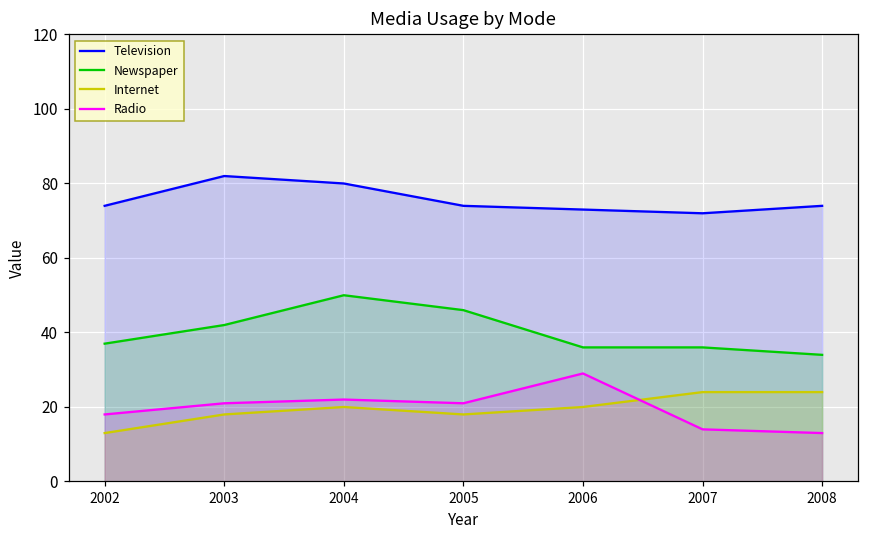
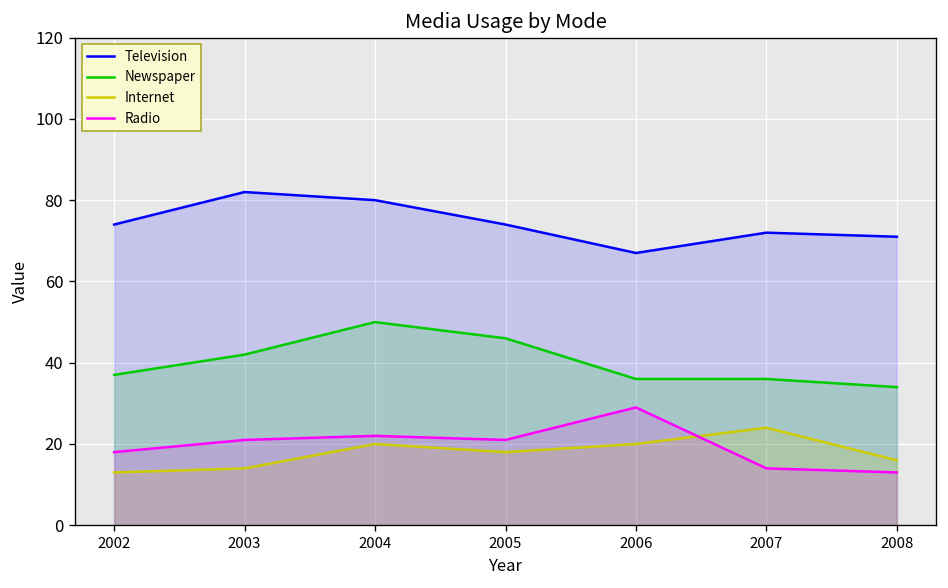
  {
    "Television": {
      "2002": 74,
      "2003": 82,
      "2004": 80,
      "2005": 74,
-     "2006": 73,
+     "2006": 67,
      "2007": 72,
-     "2008": 74
+     "2008": 71
    },
    "Newspaper": {
      "2002": 37,
      "2003": 42,
      "2004": 50,
      "2005": 46,
      "2006": 36,
      "2007": 36,
      "2008": 34
    },
    "Internet": {
      "2002": 13,
-     "2003": 18,
+     "2003": 14,
      "2004": 20,
      "2005": 18,
      "2006": 20,
      "2007": 24,
-     "2008": 24
+     "2008": 16
    },
    "Radio": {
      "2002": 18,
      "2003": 21,
      "2004": 22,
      "2005": 21,
      "2006": 29,
      "2007": 14,
      "2008": 13
    }
  }
